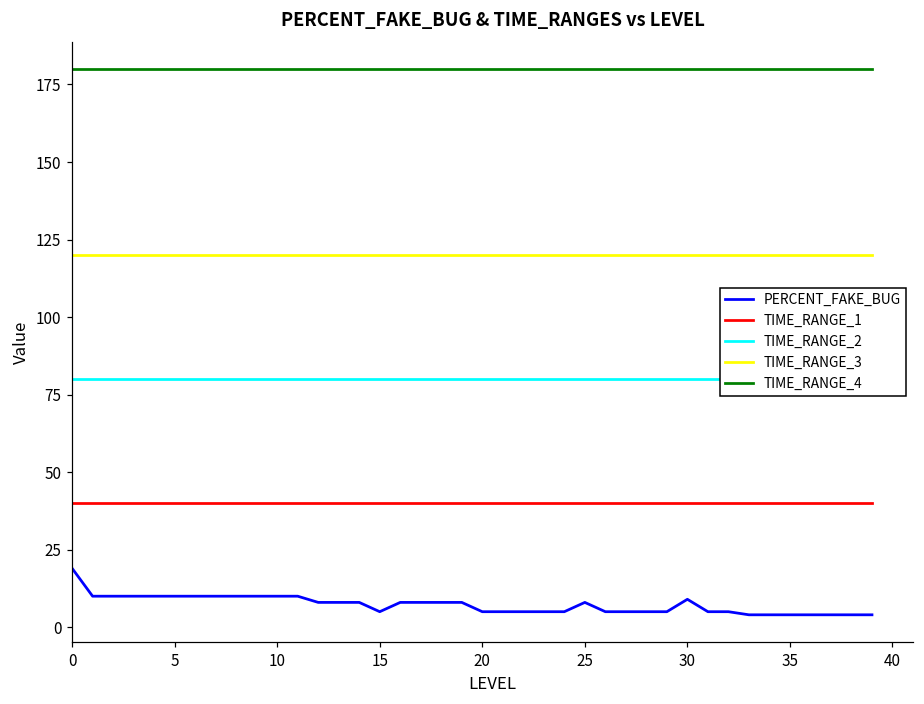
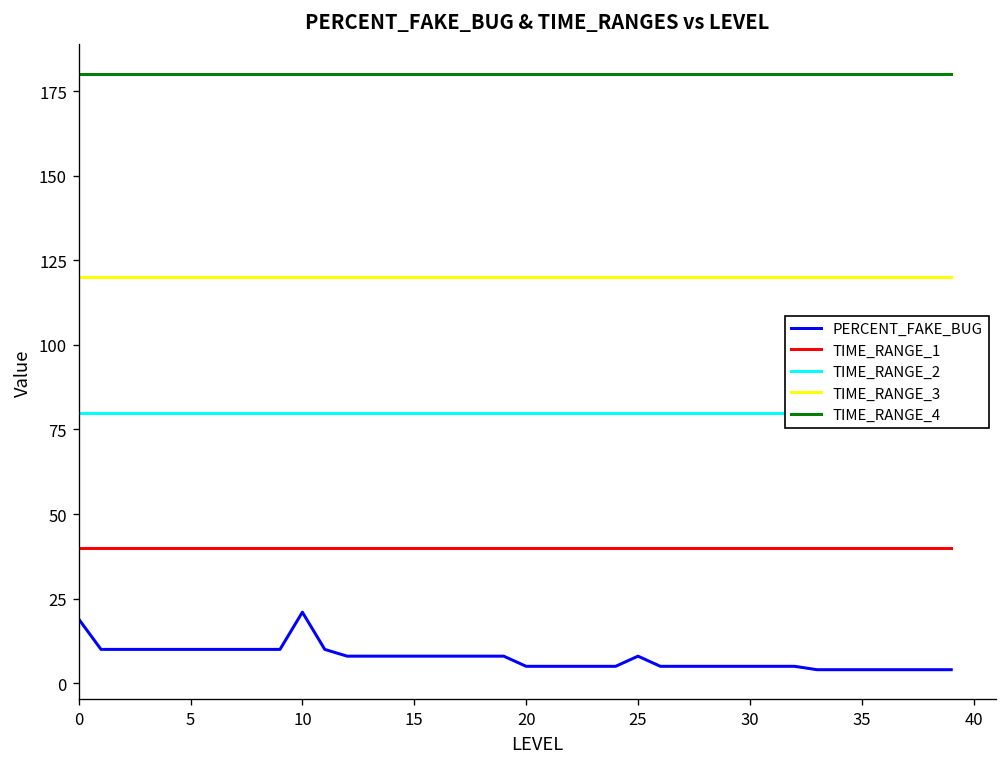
  {
    "PERCENT_FAKE_BUG": {
      "0": 19,
      "5": 10,
-     "10": 10,
-     "15": 5,
+     "10": 21,
+     "15": 8,
      "20": 5,
      "25": 8,
-     "30": 9,
+     "30": 5,
      "35": 4
    },
    "TIME_RANGE_1": {
      "0": 40,
      "5": 40,
      "10": 40,
      "15": 40,
      "20": 40,
      "25": 40,
      "30": 40,
      "35": 40
    },
    "TIME_RANGE_2": {
      "0": 80,
      "5": 80,
      "10": 80,
      "15": 80,
      "20": 80,
      "25": 80,
      "30": 80
    },
    "TIME_RANGE_3": {
      "0": 120,
      "5": 120,
      "10": 120,
      "15": 120,
      "20": 120,
      "25": 120,
      "30": 120,
      "35": 120
    },
    "TIME_RANGE_4": {
      "0": 180,
      "5": 180,
      "10": 180,
      "15": 180,
      "20": 180,
      "25": 180,
      "30": 180,
      "35": 180
    }
  }
